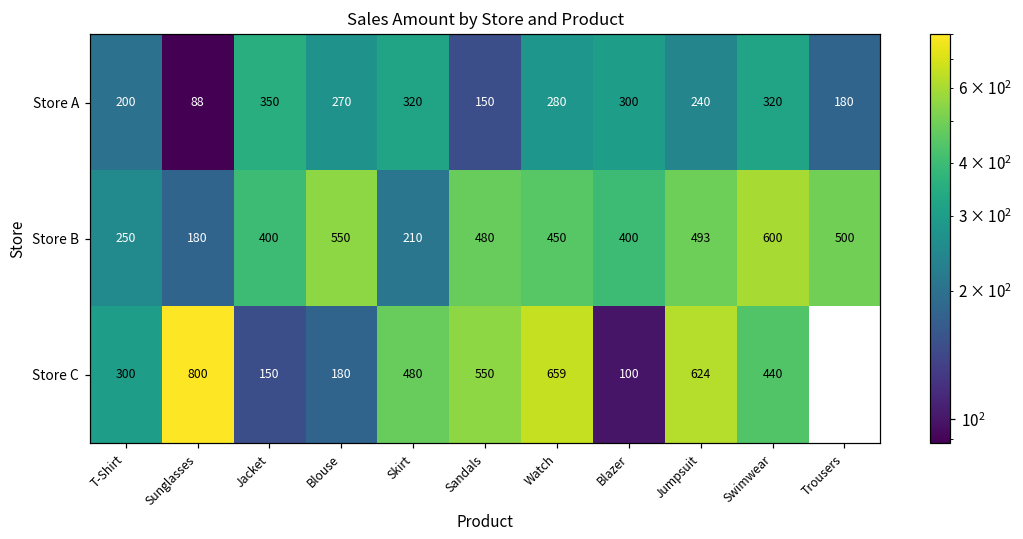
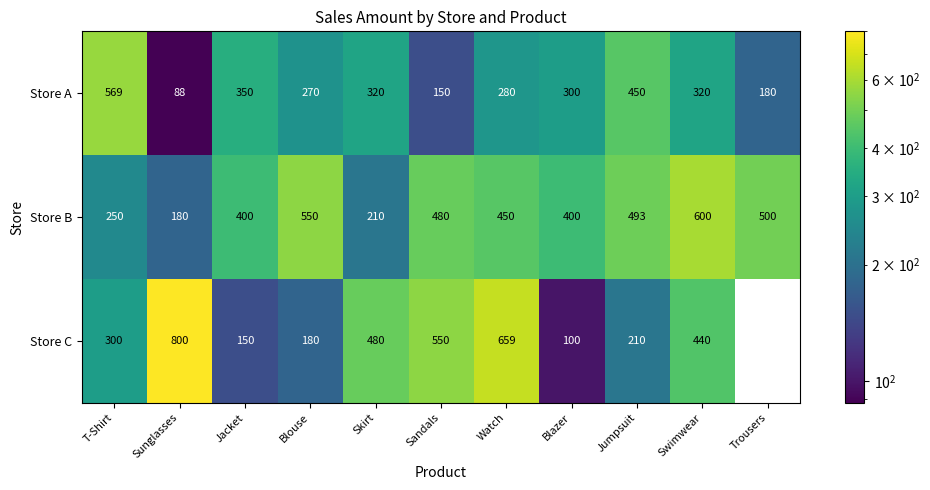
  {
    "Store A": {
-     "T-Shirt": 200,
+     "T-Shirt": 569,
      "Sunglasses": 88,
      "Jacket": 350,
      "Blouse": 270,
      "Skirt": 320,
      "Sandals": 150,
      "Watch": 280,
      "Blazer": 300,
-     "Jumpsuit": 240,
+     "Jumpsuit": 450,
      "Swimwear": 320,
      "Trousers": 180
    },
    "Store B": {
      "T-Shirt": 250,
      "Sunglasses": 180,
      "Jacket": 400,
      "Blouse": 550,
      "Skirt": 210,
      "Sandals": 480,
      "Watch": 450,
      "Blazer": 400,
      "Jumpsuit": 493,
      "Swimwear": 600,
      "Trousers": 500
    },
    "Store C": {
      "T-Shirt": 300,
      "Sunglasses": 800,
      "Jacket": 150,
      "Blouse": 180,
      "Skirt": 480,
      "Sandals": 550,
      "Watch": 659,
      "Blazer": 100,
-     "Jumpsuit": 624,
+     "Jumpsuit": 210,
      "Swimwear": 440
    }
  }
